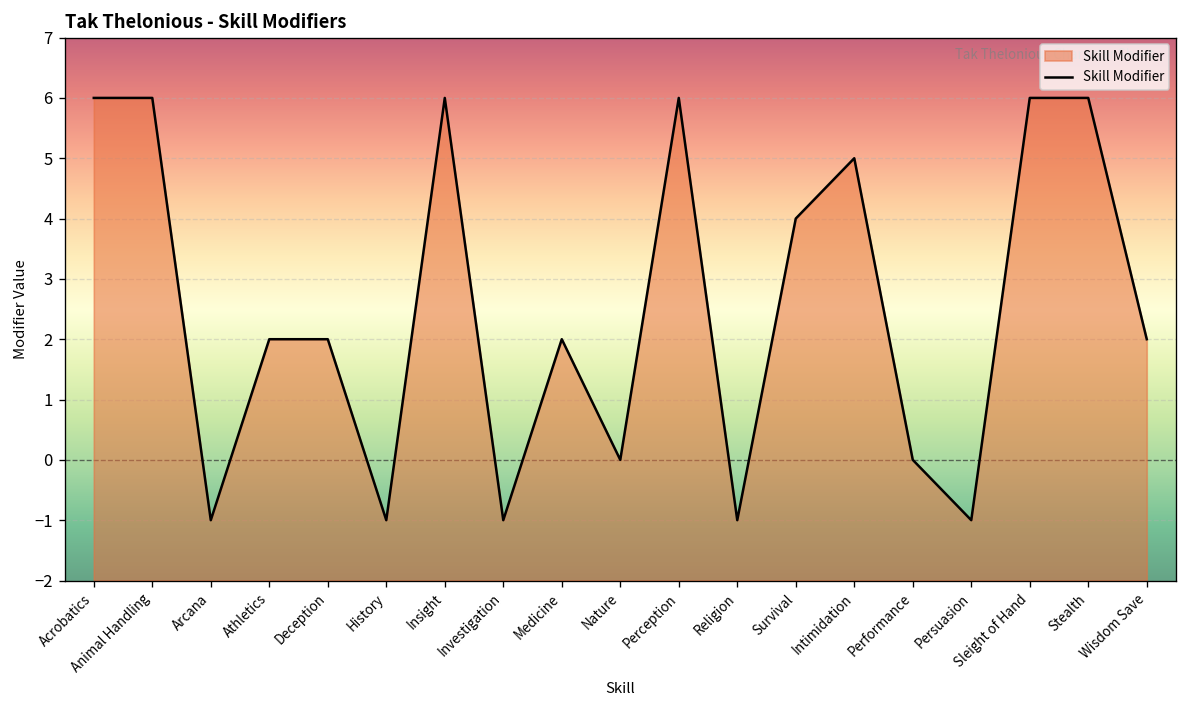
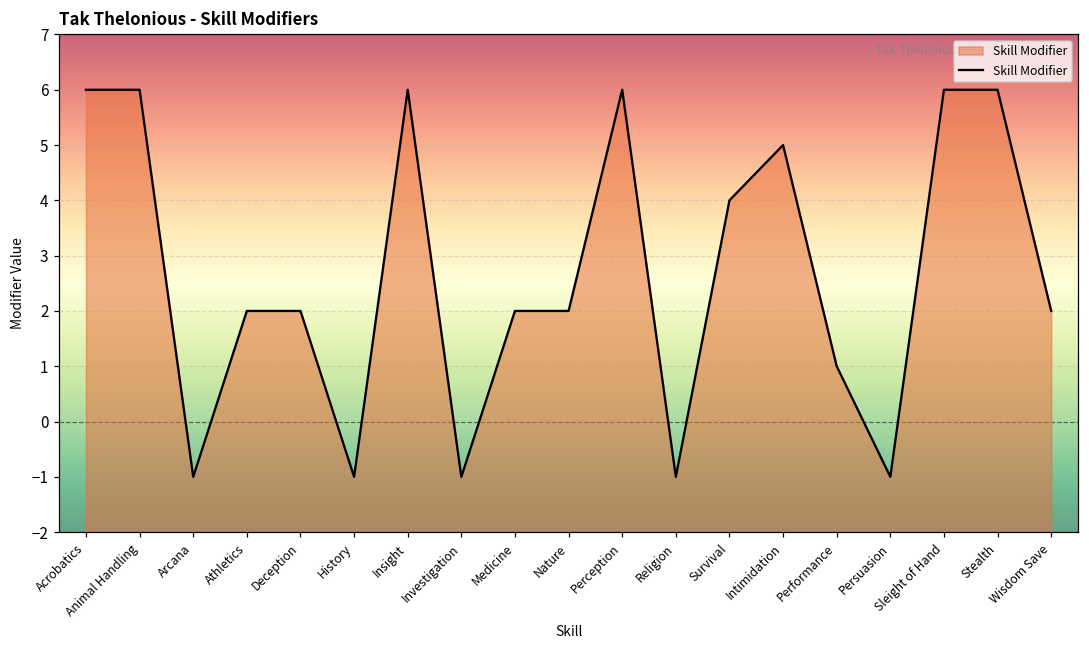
  {
    "Acrobatics": 6,
    "Animal Handling": 6,
    "Arcana": -1,
    "Athletics": 2,
    "Deception": 2,
    "History": -1,
    "Insight": 6,
    "Investigation": -1,
    "Medicine": 2,
-   "Nature": 0,
+   "Nature": 2,
    "Perception": 6,
    "Religion": -1,
    "Survival": 4,
    "Intimidation": 5,
-   "Performance": 0,
+   "Performance": 1,
    "Persuasion": -1,
    "Sleight of Hand": 6,
    "Stealth": 6,
    "Wisdom Save": 2
  }
